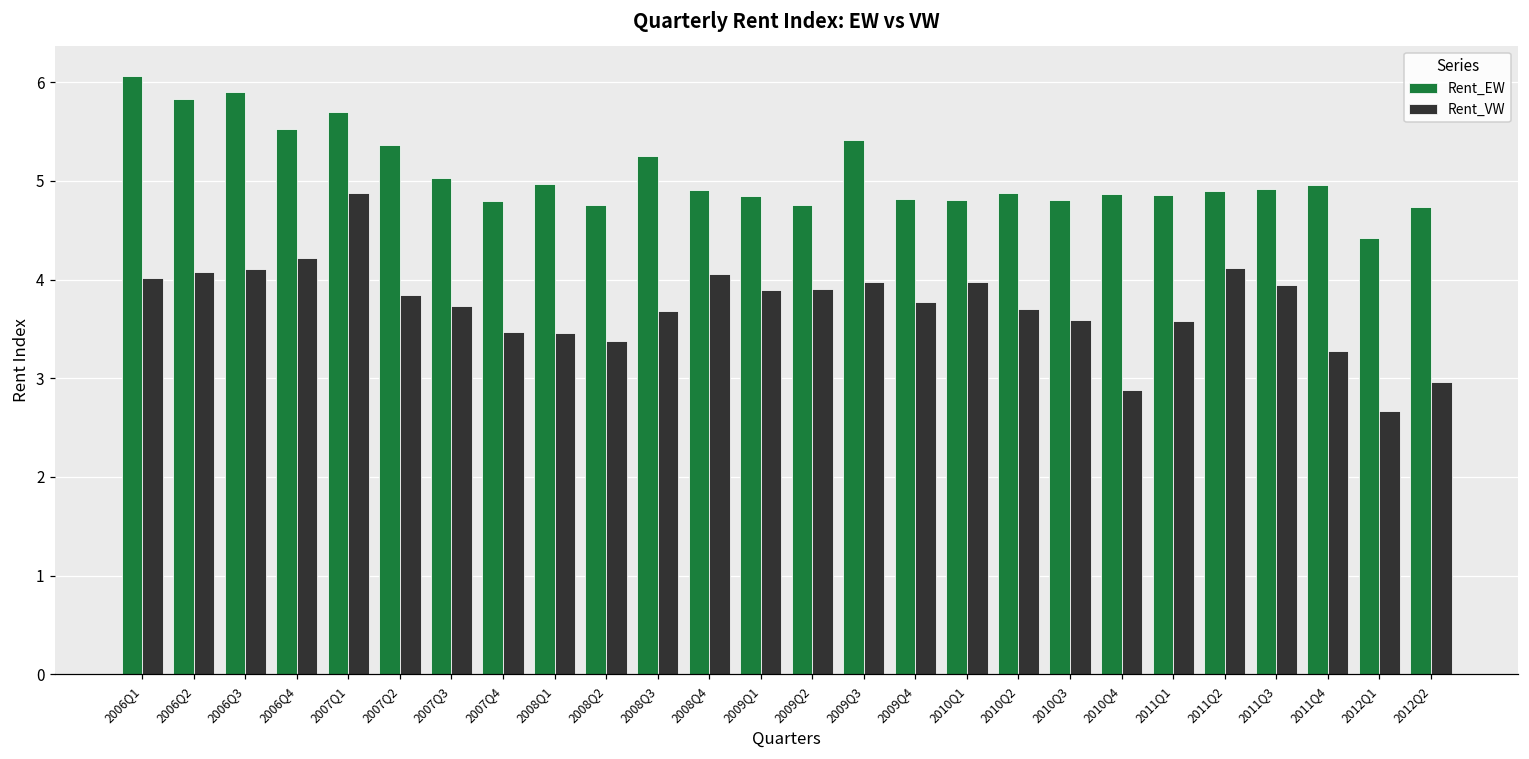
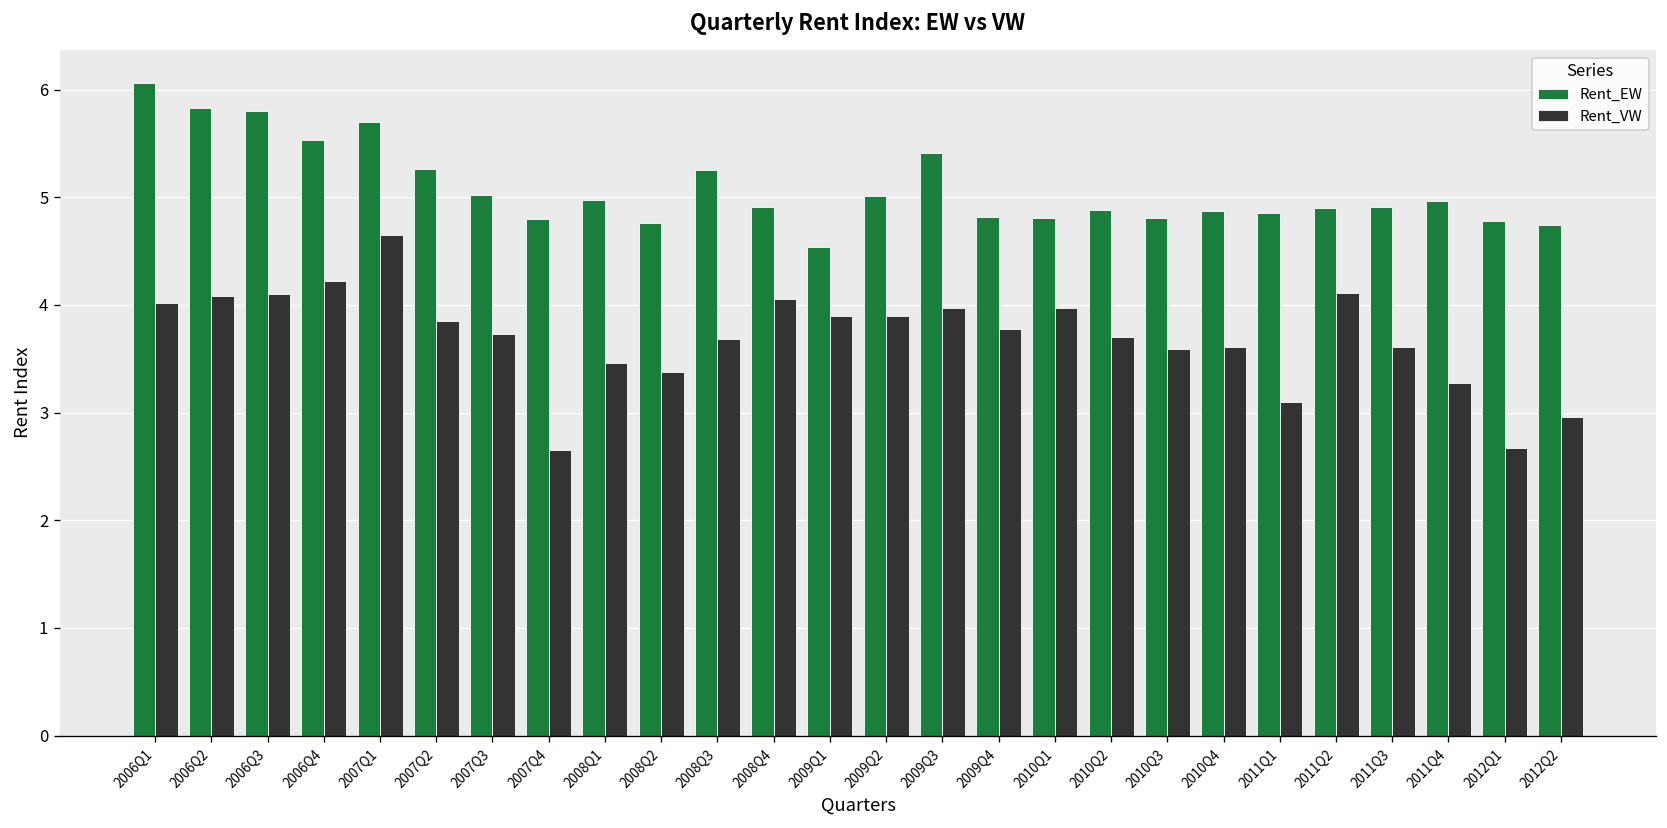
  {
    "Rent_EW": {
      "2006Q1": 6.1,
      "2006Q2": 5.8,
-     "2006Q3": 5.9,
+     "2006Q3": 5.8,
      "2006Q4": 5.5,
      "2007Q1": 5.7,
-     "2007Q2": 5.4,
+     "2007Q2": 5.3,
      "2007Q3": 5.0,
      "2007Q4": 4.8,
      "2008Q1": 5.0,
      "2008Q2": 4.8,
      "2008Q3": 5.3,
      "2008Q4": 4.9,
-     "2009Q1": 4.8,
-     "2009Q2": 4.8,
+     "2009Q1": 4.5,
+     "2009Q2": 5.0,
      "2009Q3": 5.4,
      "2009Q4": 4.8,
      "2010Q1": 4.8,
      "2010Q2": 4.9,
      "2010Q3": 4.8,
      "2010Q4": 4.9,
      "2011Q1": 4.9,
      "2011Q2": 4.9,
      "2011Q3": 4.9,
      "2011Q4": 5.0,
-     "2012Q1": 4.4,
+     "2012Q1": 4.8,
      "2012Q2": 4.7
    },
    "Rent_VW": {
      "2006Q1": 4.0,
      "2006Q2": 4.1,
      "2006Q3": 4.1,
      "2006Q4": 4.2,
-     "2007Q1": 4.9,
+     "2007Q1": 4.7,
      "2007Q2": 3.8,
      "2007Q3": 3.7,
-     "2007Q4": 3.5,
+     "2007Q4": 2.7,
      "2008Q1": 3.5,
      "2008Q2": 3.4,
      "2008Q3": 3.7,
      "2008Q4": 4.1,
      "2009Q1": 3.9,
      "2009Q2": 3.9,
      "2009Q3": 4.0,
      "2009Q4": 3.8,
      "2010Q1": 4.0,
      "2010Q2": 3.7,
      "2010Q3": 3.6,
-     "2010Q4": 2.9,
-     "2011Q1": 3.6,
+     "2010Q4": 3.6,
+     "2011Q1": 3.1,
      "2011Q2": 4.1,
-     "2011Q3": 3.9,
+     "2011Q3": 3.6,
      "2011Q4": 3.3,
      "2012Q1": 2.7,
      "2012Q2": 3.0
    }
  }
